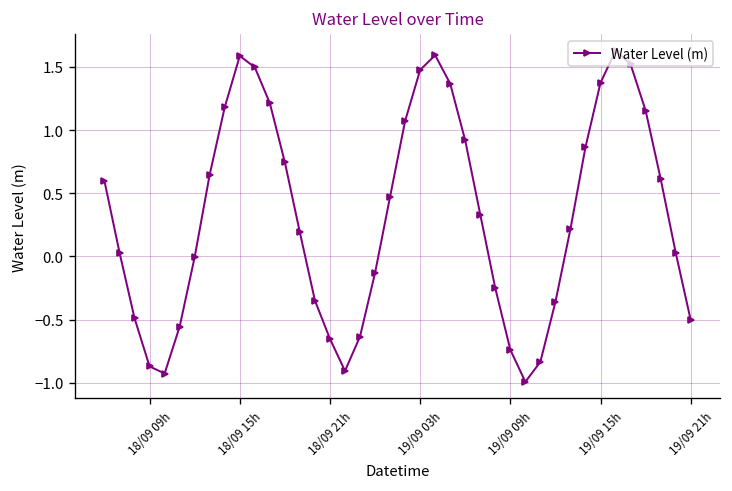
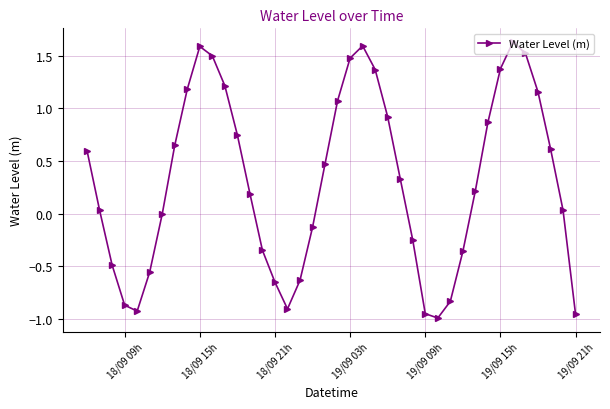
  {
    "18/09 09h": -0.87,
    "18/09 15h": 1.59,
    "18/09 21h": -0.65,
    "19/09 03h": 1.48,
-   "19/09 09h": -0.74,
+   "19/09 09h": -0.95,
    "19/09 15h": 1.37,
-   "19/09 21h": -0.50
+   "19/09 21h": -0.96
  }
